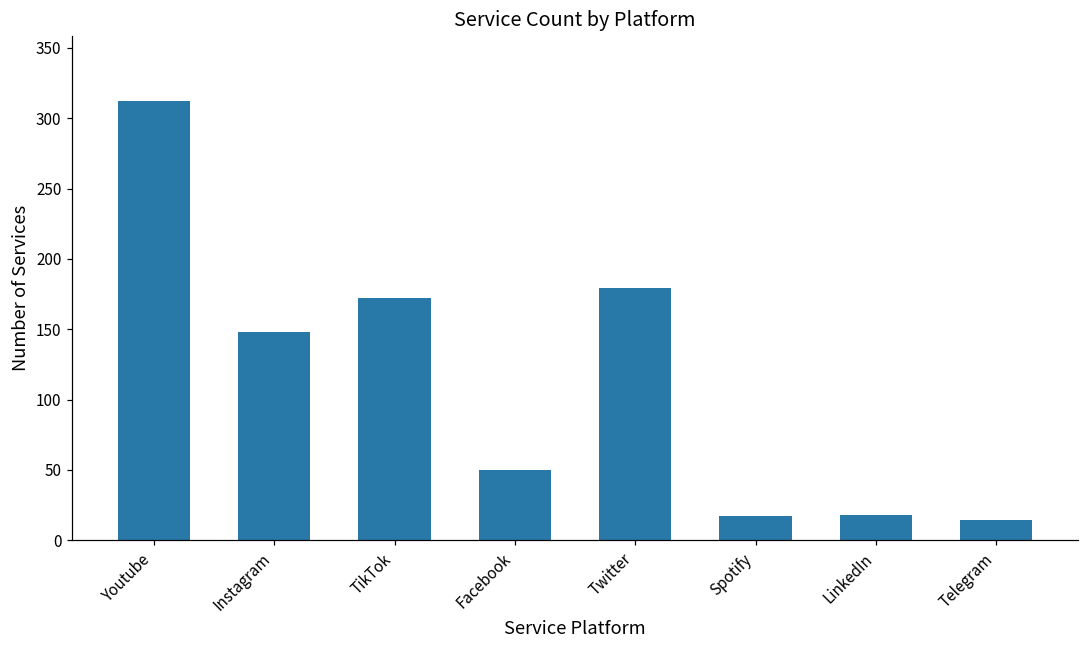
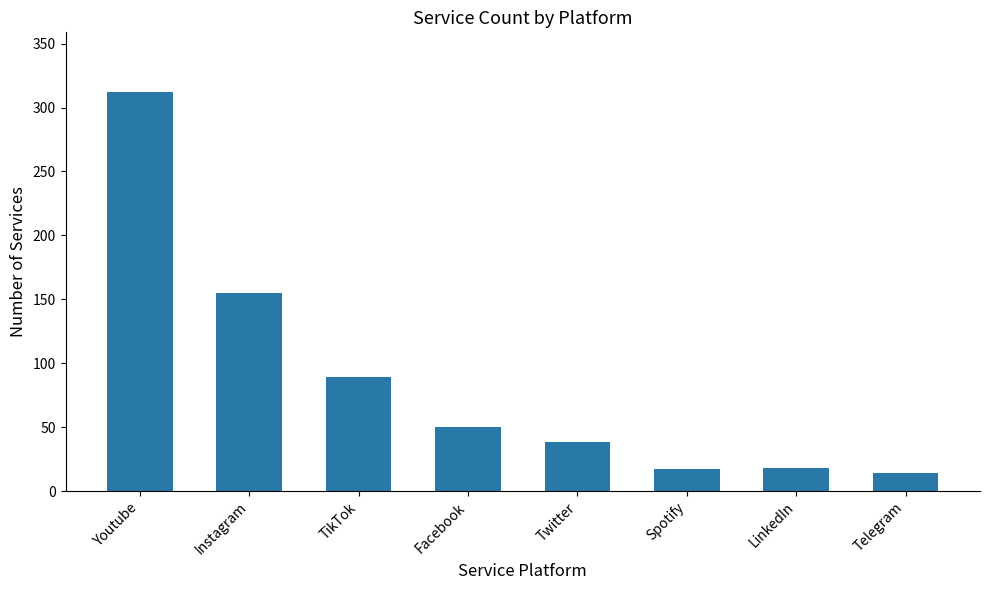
  {
    "Youtube": 312,
-   "Instagram": 148,
-   "TikTok": 172,
+   "Instagram": 155,
+   "TikTok": 89,
    "Facebook": 50,
-   "Twitter": 179,
+   "Twitter": 38,
    "Spotify": 17,
    "LinkedIn": 18,
    "Telegram": 14
  }
